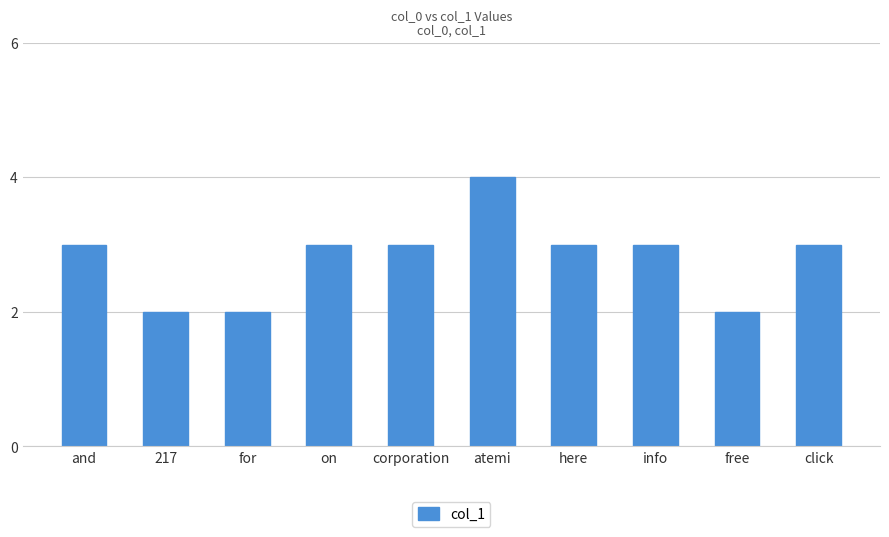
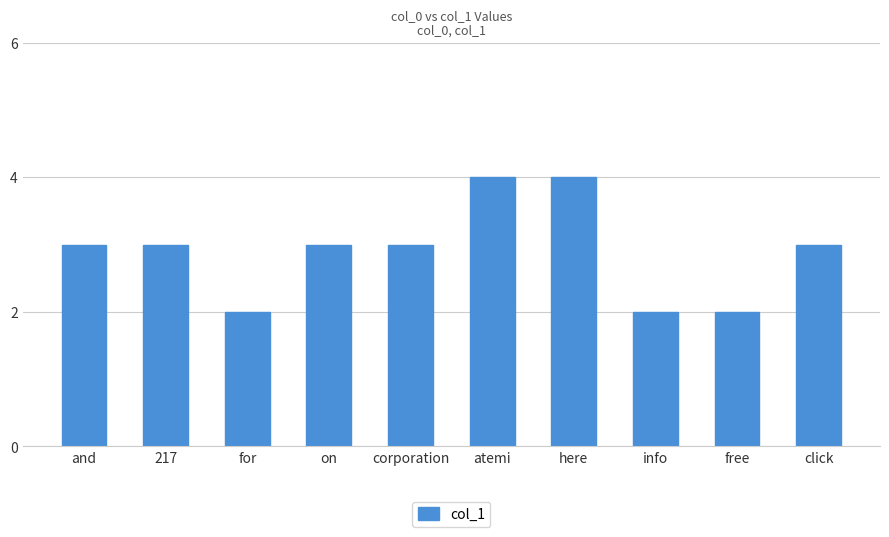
  {
    "and": 3,
-   "217": 2,
+   "217": 3,
    "for": 2,
    "on": 3,
    "corporation": 3,
    "atemi": 4,
-   "here": 3,
-   "info": 3,
+   "here": 4,
+   "info": 2,
    "free": 2,
    "click": 3
  }
